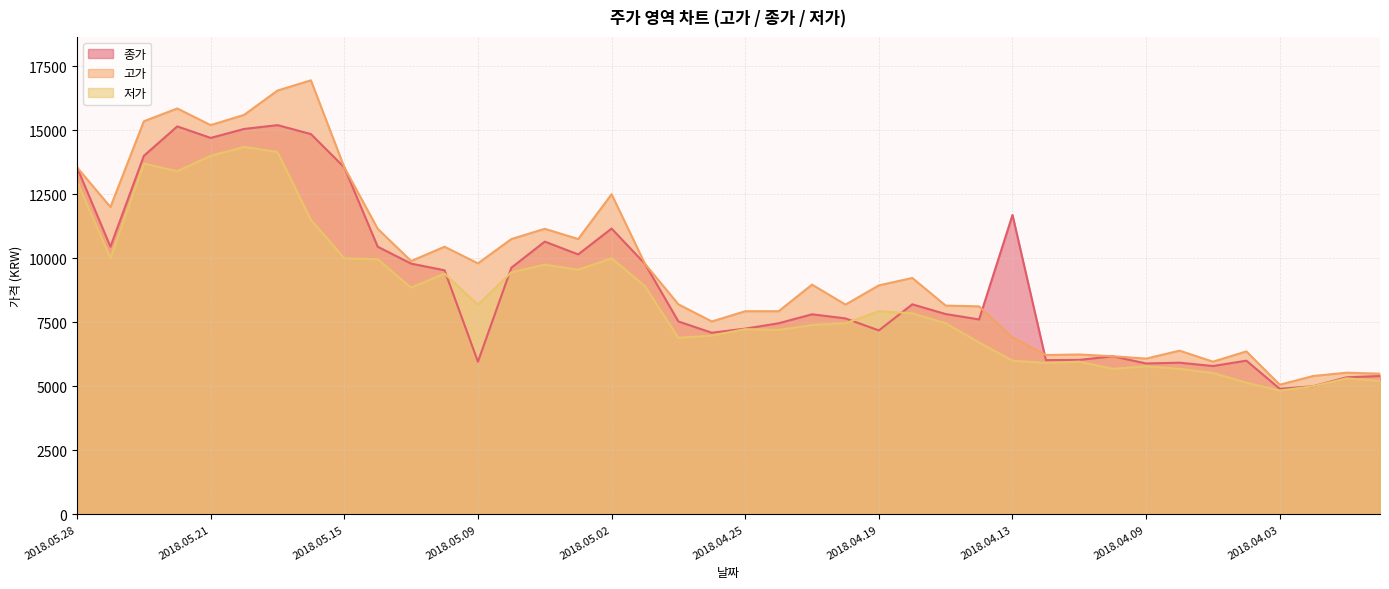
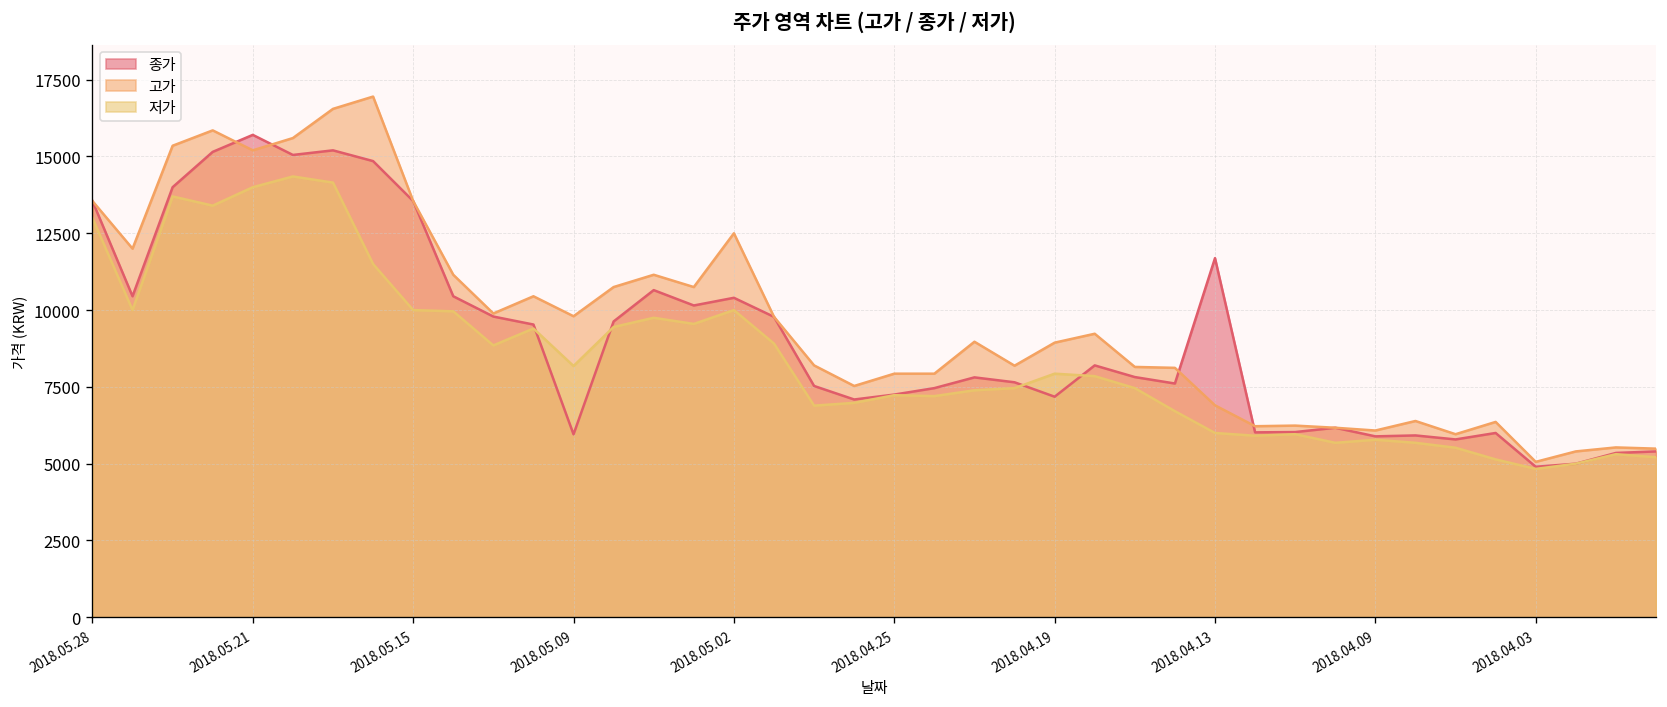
  {
    "종가": {
-     "2018.05.21": 14700,
+     "2018.05.21": 15700,
      "2018.05.09": 6000,
-     "2018.05.02": 11200,
+     "2018.05.02": 10400,
      "2018.04.19": 7200,
      "2018.04.13": 11700,
      "2018.04.09": 5900
    }
  }
